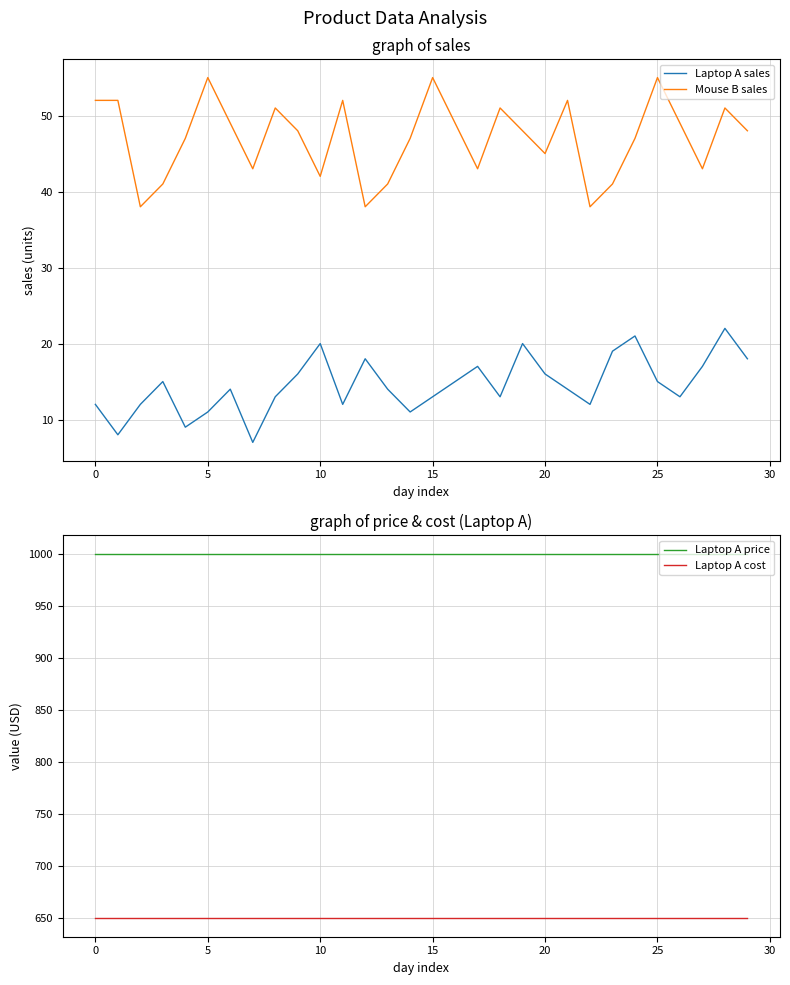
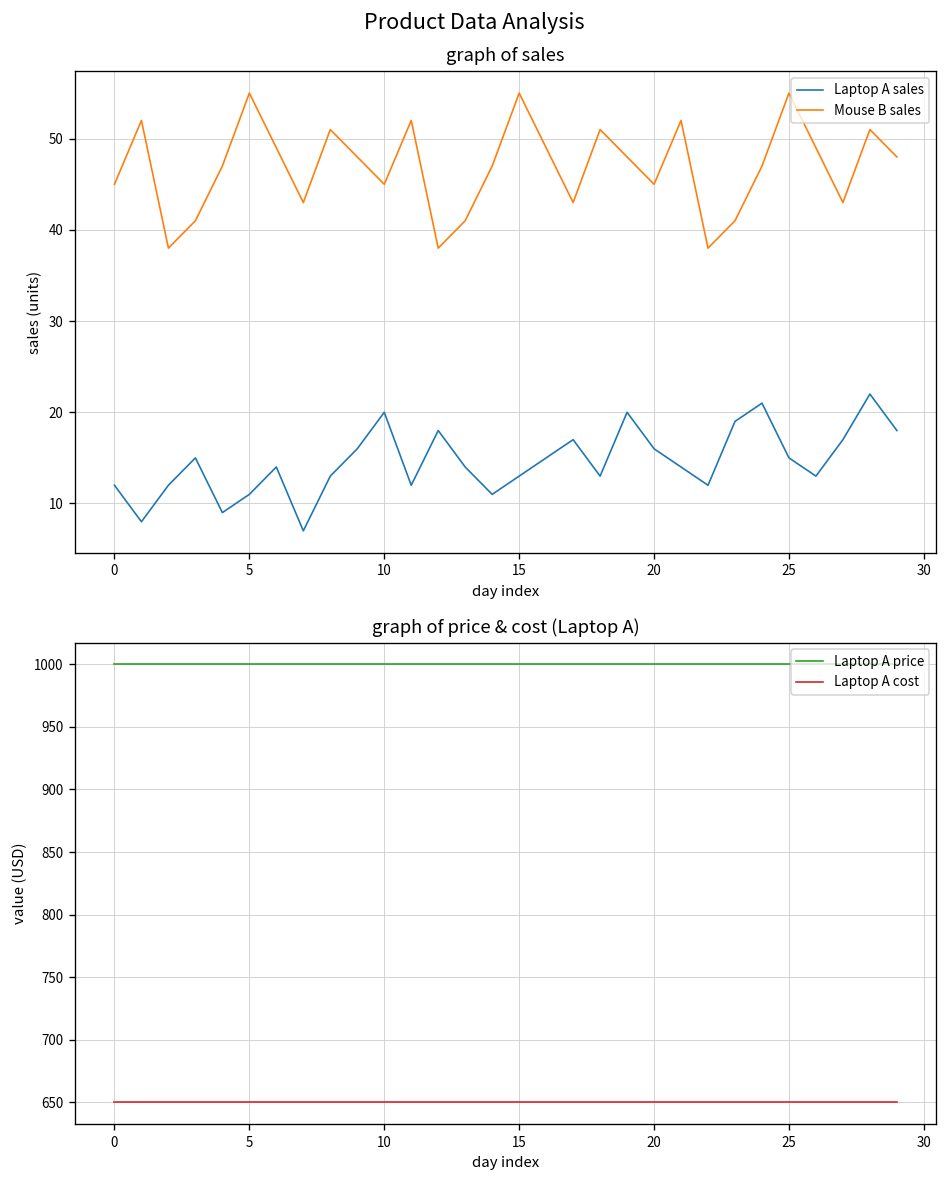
  {
    "graph of sales": {
      "Laptop A sales": {
        "0": 12,
        "5": 11,
        "10": 20,
        "15": 13,
        "20": 16,
        "25": 15
      },
      "Mouse B sales": {
-       "0": 52,
+       "0": 45,
        "5": 55,
-       "10": 42,
+       "10": 45,
        "15": 55,
        "20": 45,
        "25": 55
      }
    },
    "graph of price & cost (Laptop A)": {
      "Laptop A price": {
        "0": 1000,
        "5": 1000,
        "10": 1000,
        "15": 1000,
        "20": 1000,
        "25": 1000
      },
      "Laptop A cost": {
        "0": 650,
        "5": 650,
        "10": 650,
        "15": 650,
        "20": 650,
        "25": 650
      }
    }
  }
